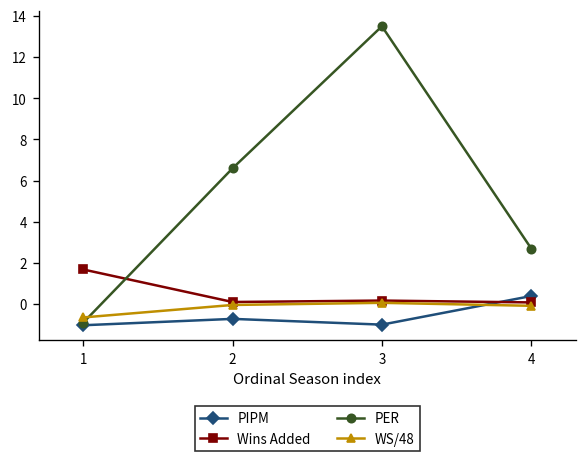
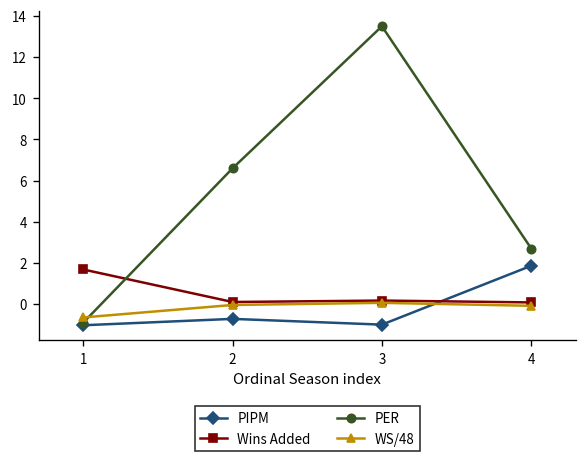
  {
    "PIPM": {
      "2": -0.7,
      "3": -1.0,
-     "4": 0.4
+     "4": 1.9
    },
    "Wins Added": {
      "1": 1.7,
      "4": 0.1
    },
    "PER": {
      "2": 6.6,
      "3": 13.5,
      "4": 2.7
    },
    "WS/48": {
      "1": -0.7,
      "4": -0.1
    }
  }
